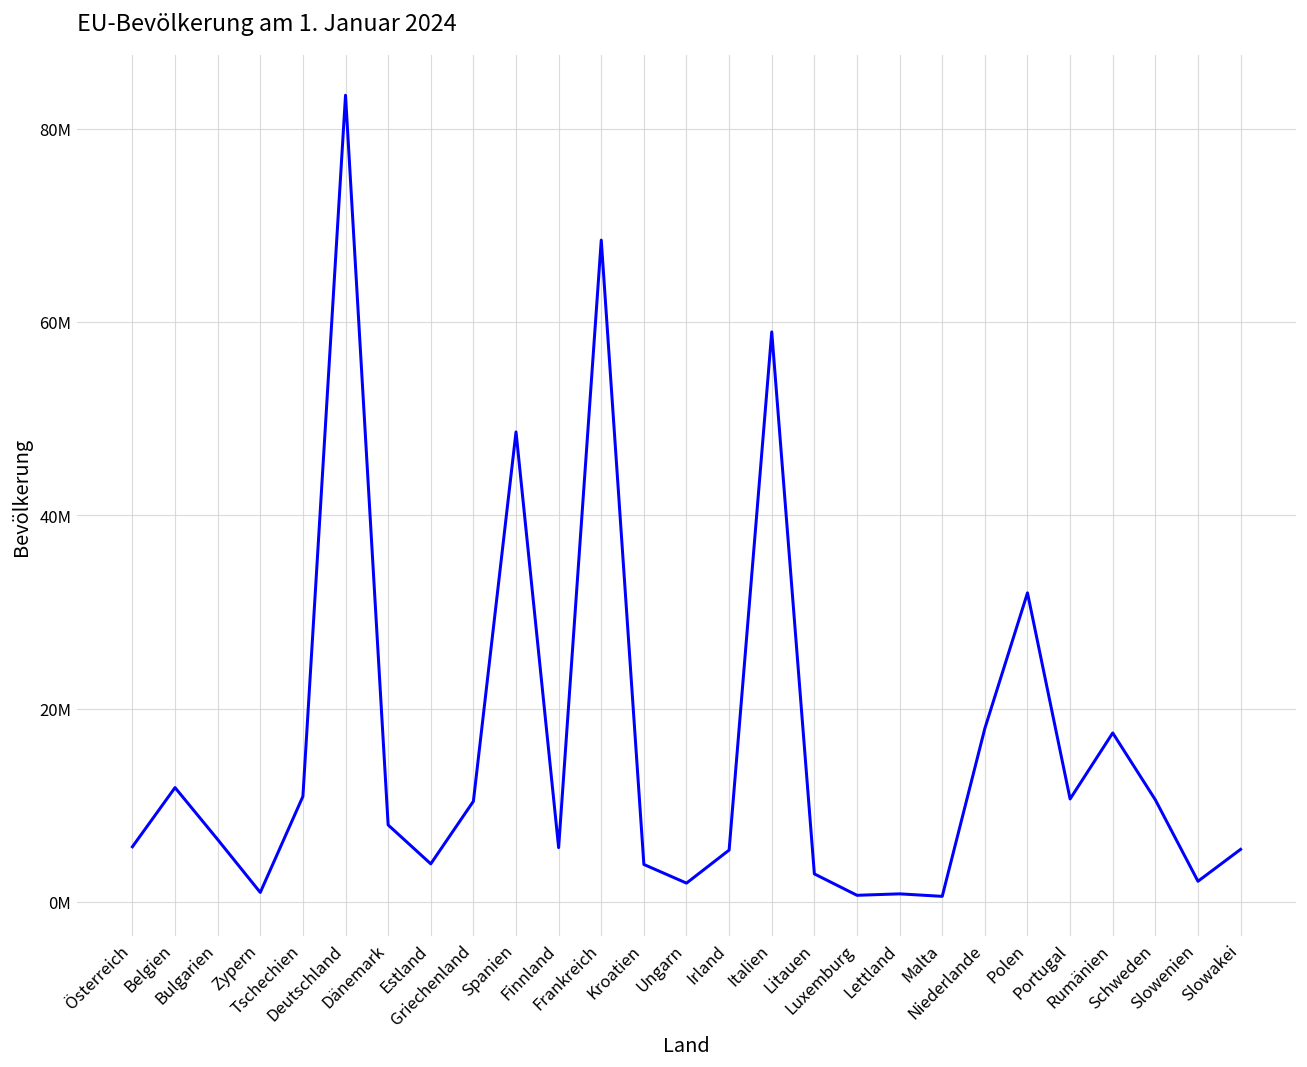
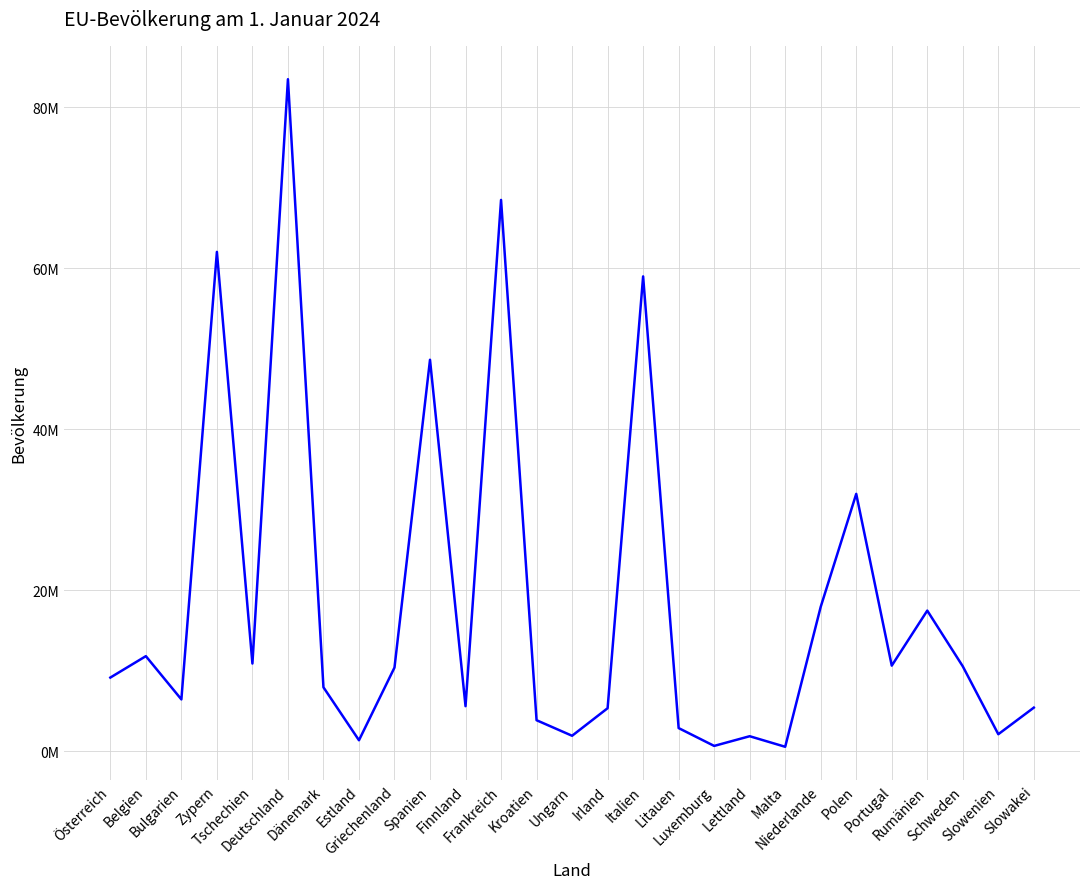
  {
-   "Österreich": 6000000,
+   "Österreich": 9000000,
    "Belgien": 12000000,
    "Bulgarien": 6000000,
-   "Zypern": 1000000,
+   "Zypern": 62000000,
    "Tschechien": 11000000,
    "Deutschland": 83000000,
    "Dänemark": 8000000,
-   "Estland": 4000000,
+   "Estland": 1000000,
    "Griechenland": 10000000,
    "Spanien": 49000000,
    "Finnland": 6000000,
    "Frankreich": 68000000,
    "Kroatien": 4000000,
    "Ungarn": 2000000,
    "Irland": 5000000,
    "Italien": 59000000,
    "Litauen": 3000000,
    "Luxemburg": 1000000,
-   "Lettland": 1000000,
+   "Lettland": 2000000,
    "Malta": 1000000,
    "Niederlande": 18000000,
    "Polen": 32000000,
    "Portugal": 11000000,
    "Rumänien": 17000000,
    "Schweden": 11000000,
    "Slowenien": 2000000,
    "Slowakei": 5000000
  }
